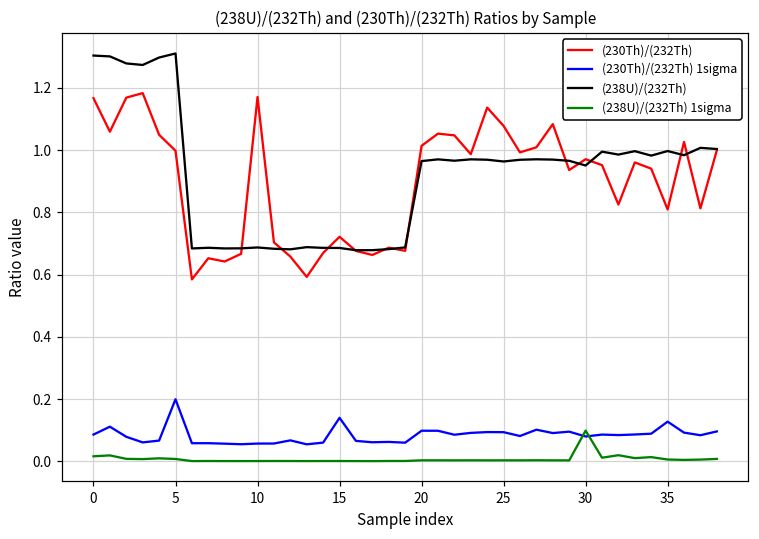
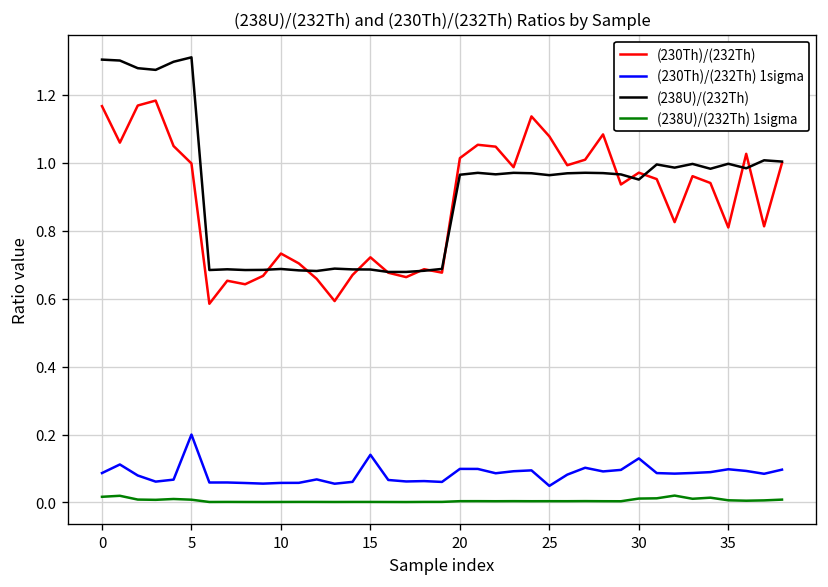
  {
    "(230Th)/(232Th)": {
      "0": 1.17,
      "5": 1.00,
-     "10": 1.17,
+     "10": 0.73,
      "15": 0.72,
      "20": 1.01,
      "25": 1.08,
      "30": 0.97,
      "35": 0.81
    },
    "(230Th)/(232Th) 1sigma": {
      "0": 0.09,
      "5": 0.20,
      "10": 0.06,
      "15": 0.14,
      "20": 0.10,
-     "25": 0.09,
-     "30": 0.08,
-     "35": 0.13
+     "25": 0.05,
+     "30": 0.13,
+     "35": 0.10
    },
    "(238U)/(232Th)": {
      "0": 1.30,
      "5": 1.31,
      "10": 0.69,
      "15": 0.69,
      "20": 0.96,
      "25": 0.96,
      "30": 0.95,
      "35": 1.00
    },
    "(238U)/(232Th) 1sigma": {
      "0": 0.02,
      "5": 0.01,
      "10": 0.00,
      "15": 0.00,
      "20": 0.00,
      "25": 0.00,
-     "30": 0.10,
+     "30": 0.01,
      "35": 0.01
    }
  }
